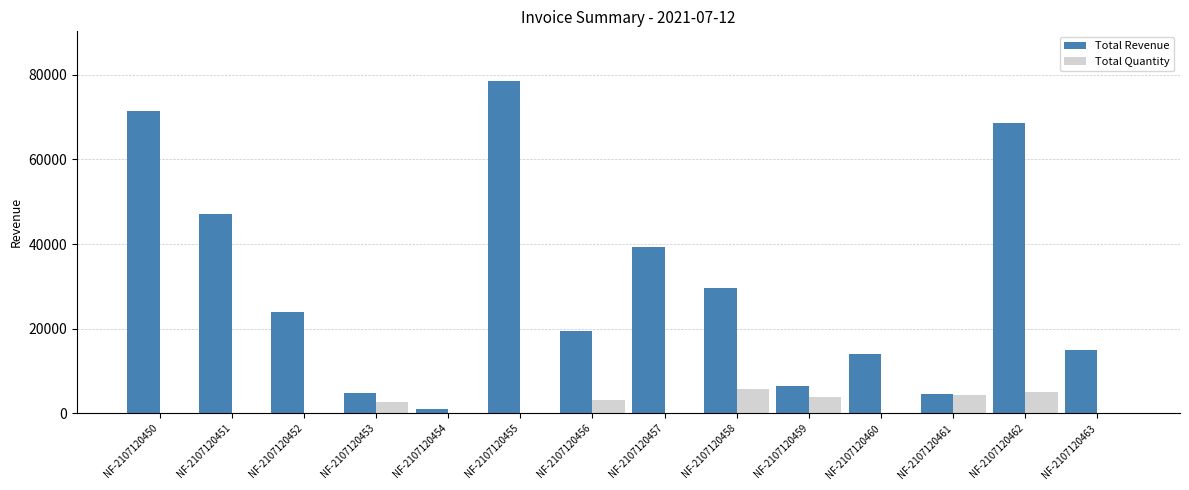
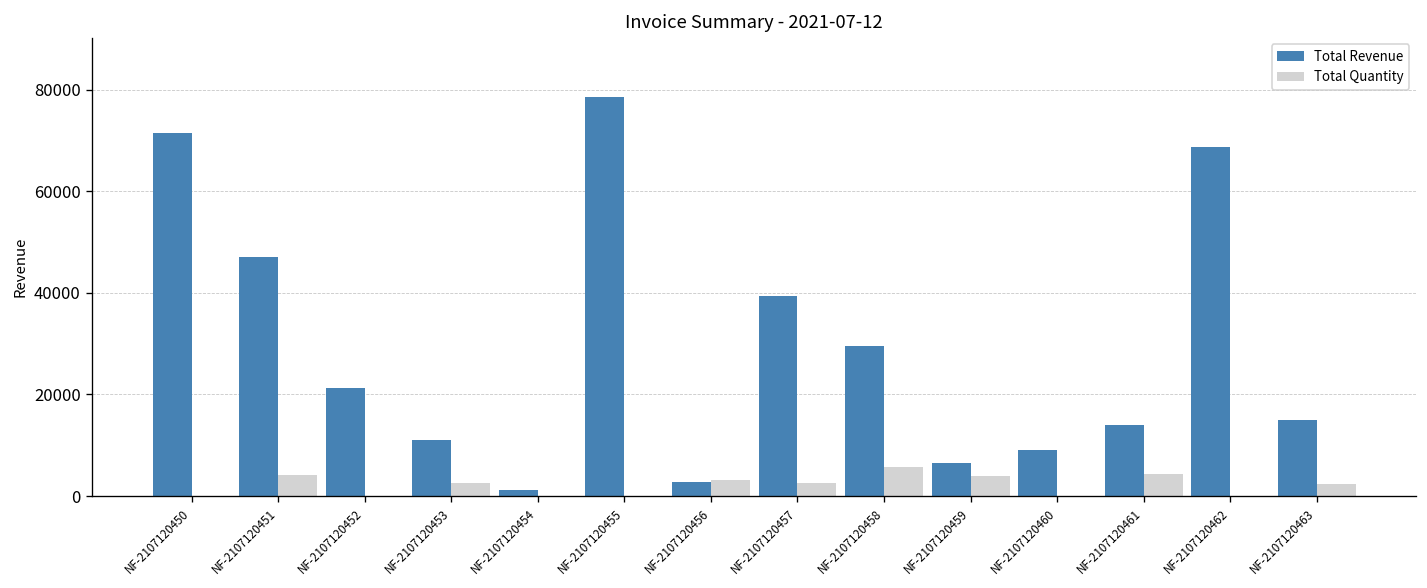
  {
    "Total Revenue": {
      "NF-2107120450": 72000,
      "NF-2107120451": 47000,
-     "NF-2107120452": 24000,
-     "NF-2107120453": 5000,
+     "NF-2107120452": 21000,
+     "NF-2107120453": 11000,
      "NF-2107120454": 1000,
      "NF-2107120455": 79000,
-     "NF-2107120456": 20000,
+     "NF-2107120456": 3000,
      "NF-2107120457": 39000,
      "NF-2107120458": 30000,
      "NF-2107120459": 6000,
-     "NF-2107120460": 14000,
-     "NF-2107120461": 5000,
+     "NF-2107120460": 9000,
+     "NF-2107120461": 14000,
      "NF-2107120462": 69000,
      "NF-2107120463": 15000
    },
    "Total Quantity": {
-     "NF-2107120451": 0,
+     "NF-2107120451": 4000,
      "NF-2107120453": 3000,
      "NF-2107120456": 3000,
-     "NF-2107120457": 0,
+     "NF-2107120457": 3000,
      "NF-2107120458": 6000,
      "NF-2107120459": 4000,
      "NF-2107120461": 4000,
-     "NF-2107120462": 5000,
-     "NF-2107120463": 0
+     "NF-2107120462": 0,
+     "NF-2107120463": 2000
    }
  }
